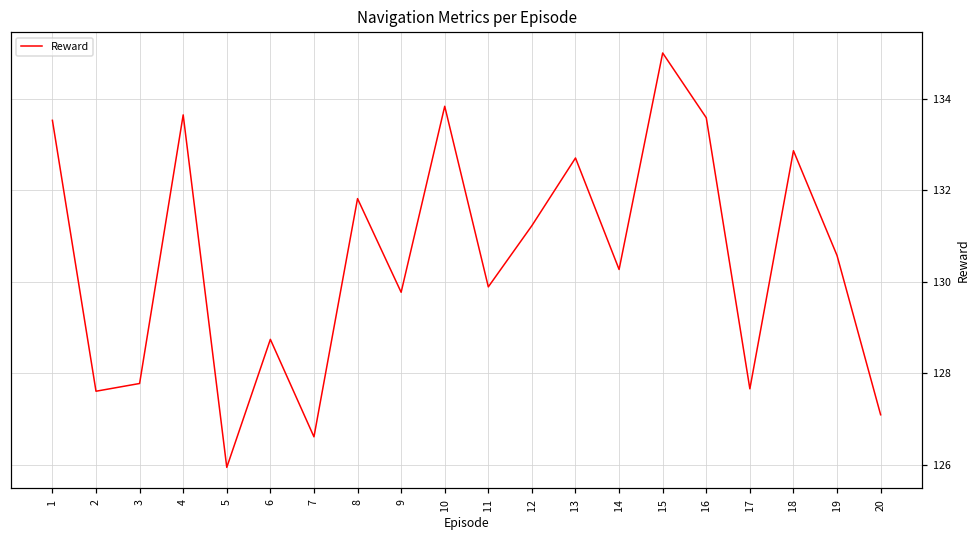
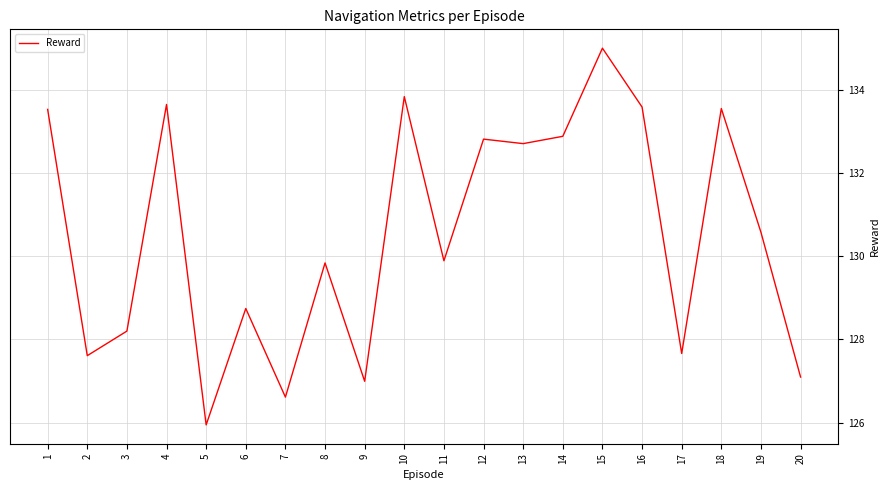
  {
    "1": 133.5,
    "2": 127.6,
-   "3": 127.8,
+   "3": 128.2,
    "4": 133.7,
    "5": 125.9,
    "6": 128.7,
    "7": 126.6,
-   "8": 131.8,
-   "9": 129.8,
+   "8": 129.8,
+   "9": 127.0,
    "10": 133.8,
    "11": 129.9,
-   "12": 131.2,
+   "12": 132.8,
    "13": 132.7,
-   "14": 130.3,
+   "14": 132.9,
    "15": 135.0,
    "16": 133.6,
    "17": 127.7,
-   "18": 132.9,
+   "18": 133.6,
    "19": 130.6,
    "20": 127.1
  }
